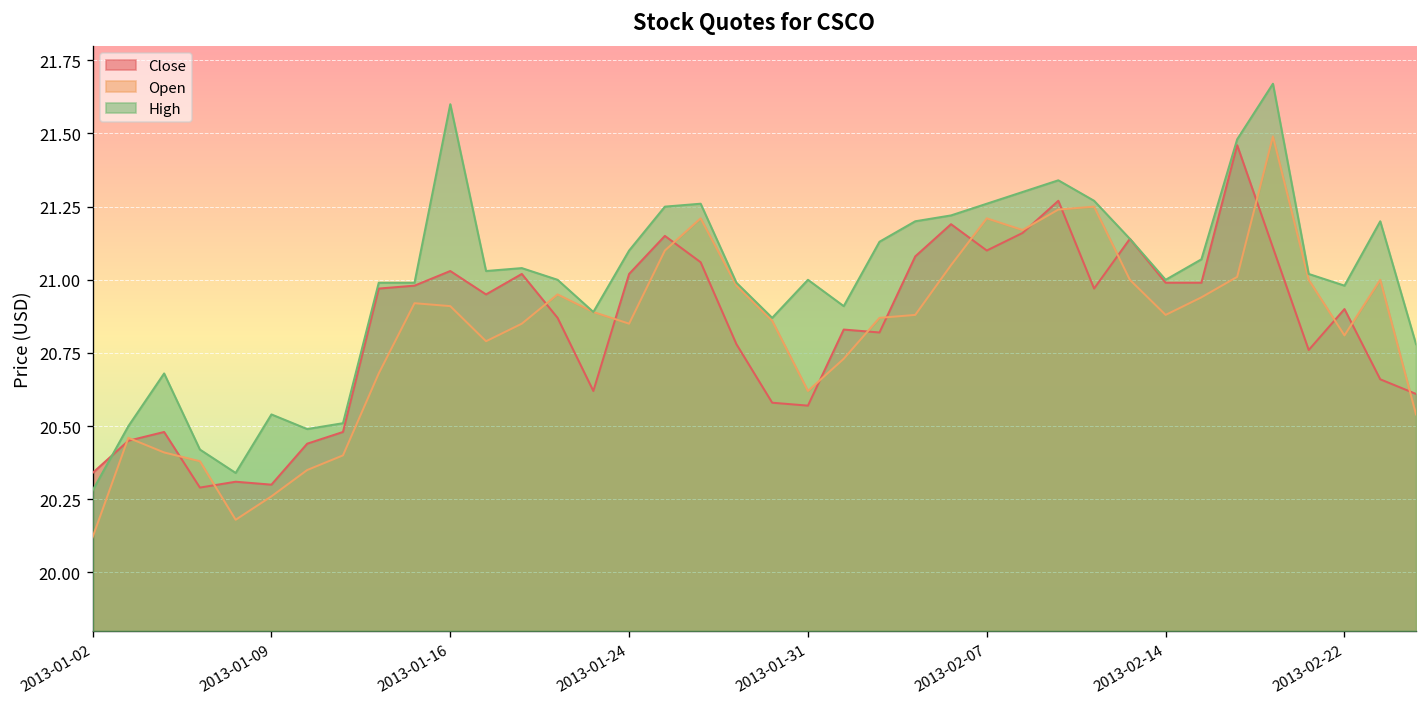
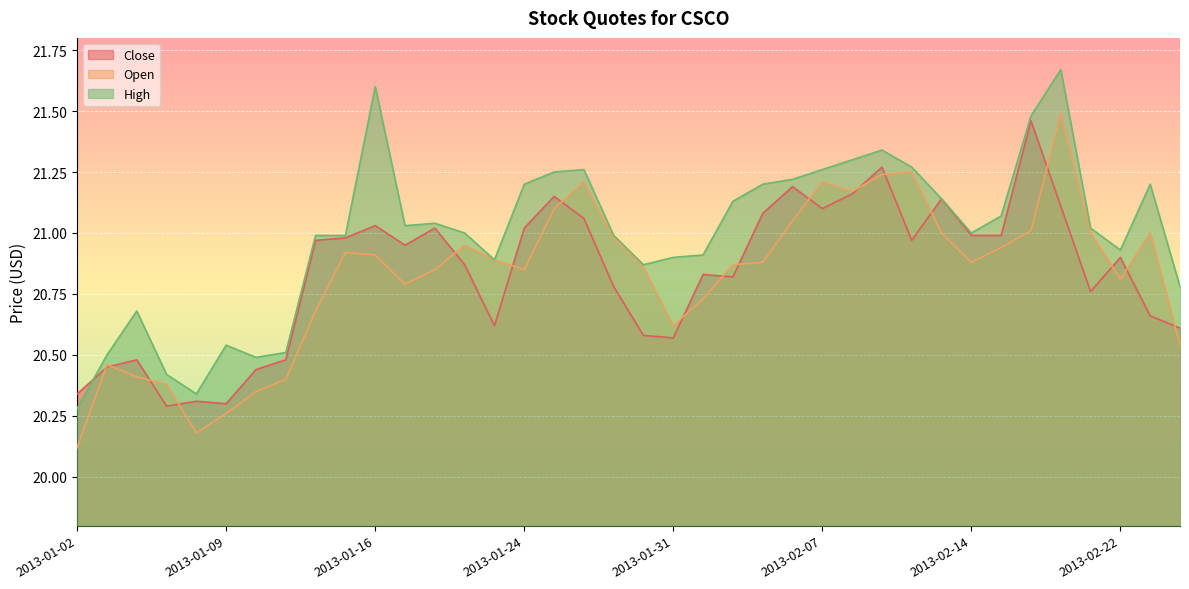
  {
    "High": {
      "2013-01-02": 20.28,
      "2013-01-09": 20.54,
      "2013-01-16": 21.60,
-     "2013-01-24": 21.1,
-     "2013-01-31": 21.0,
+     "2013-01-24": 21.2,
+     "2013-01-31": 20.9,
      "2013-02-07": 21.26,
-     "2013-02-22": 20.98
+     "2013-02-22": 20.93
    }
  }
